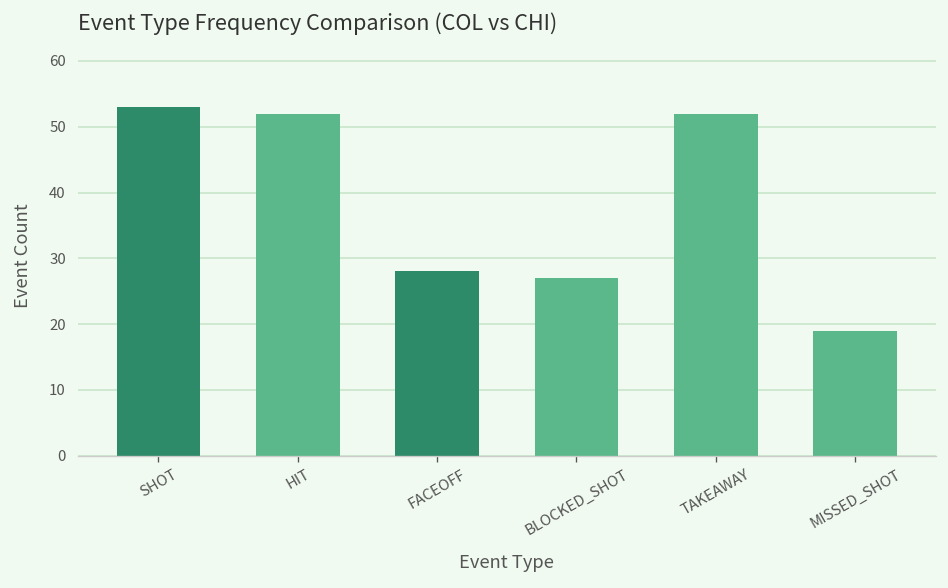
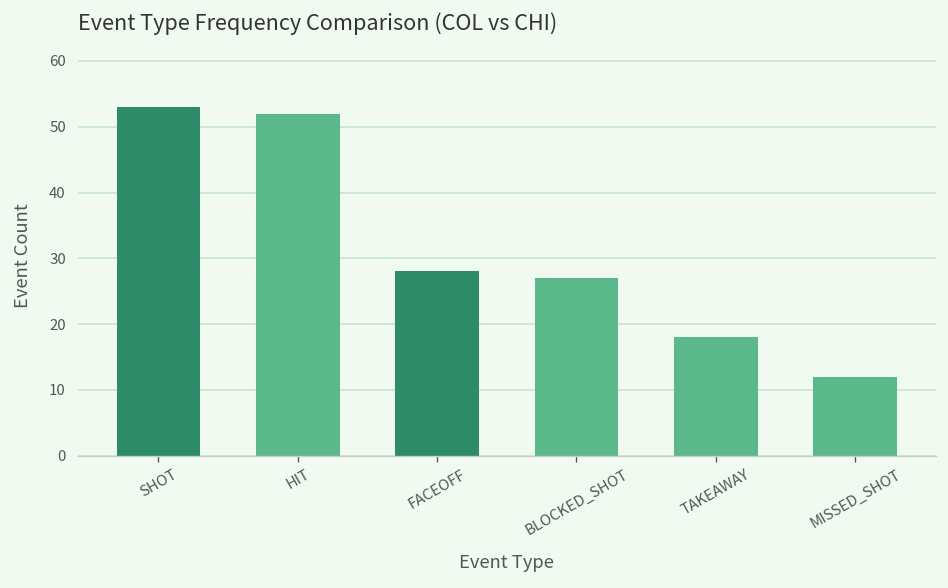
  {
    "SHOT": 53,
    "HIT": 52,
    "FACEOFF": 28,
    "BLOCKED_SHOT": 27,
-   "TAKEAWAY": 52,
-   "MISSED_SHOT": 19
+   "TAKEAWAY": 18,
+   "MISSED_SHOT": 12
  }
